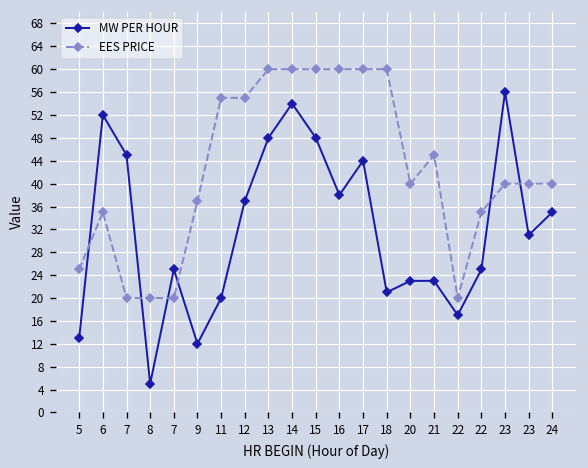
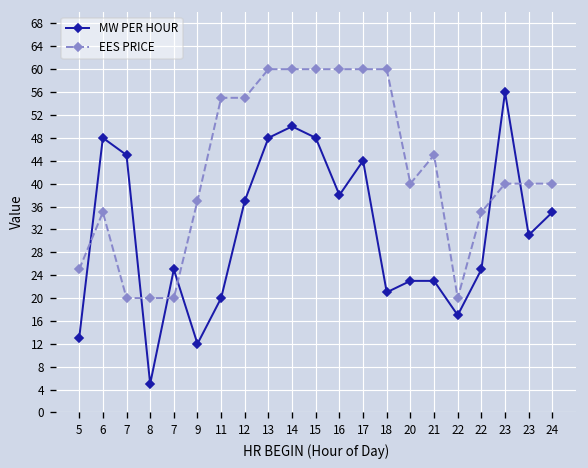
  {
    "MW PER HOUR": {
      "5": 13,
-     "6": 52,
+     "6": 48,
      "8": 5,
      "9": 12,
      "11": 20,
      "12": 37,
      "13": 48,
-     "14": 54,
+     "14": 50,
      "15": 48,
      "16": 38,
      "17": 44,
      "18": 21,
      "20": 23,
      "21": 23,
      "24": 35
    },
    "EES PRICE": {
      "5": 25,
      "6": 35,
      "8": 20,
      "9": 37,
      "11": 55,
      "12": 55,
      "13": 60,
      "14": 60,
      "15": 60,
      "16": 60,
      "17": 60,
      "18": 60,
      "20": 40,
      "21": 45,
      "24": 40
    }
  }
